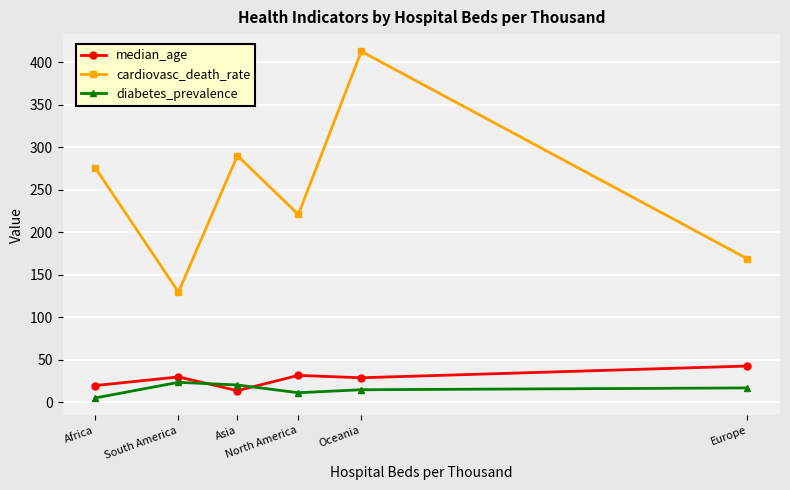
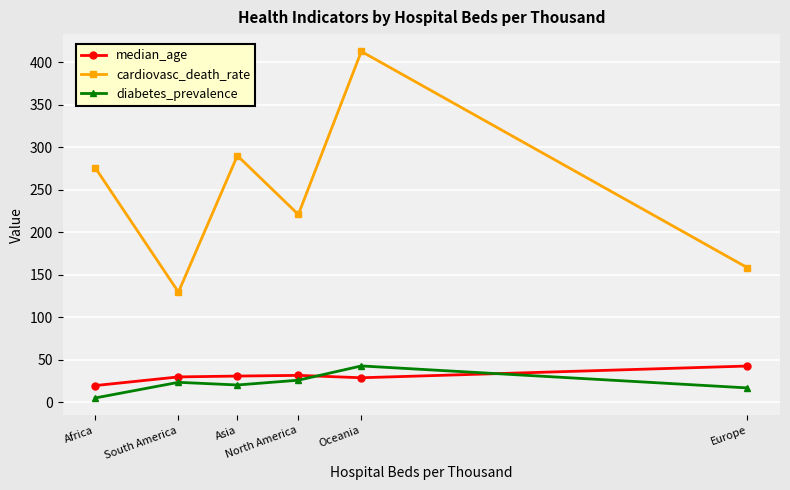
  {
    "median_age": {
      "Africa": 20,
      "South America": 30,
-     "Asia": 10,
+     "Asia": 30,
      "North America": 30,
      "Oceania": 30,
      "Europe": 40
    },
    "cardiovasc_death_rate": {
      "Africa": 280,
      "South America": 130,
      "Asia": 290,
      "North America": 220,
      "Oceania": 410,
-     "Europe": 170
+     "Europe": 160
    },
    "diabetes_prevalence": {
      "Africa": 0,
      "South America": 20,
      "Asia": 20,
-     "North America": 10,
-     "Oceania": 10,
+     "North America": 30,
+     "Oceania": 40,
      "Europe": 20
    }
  }
